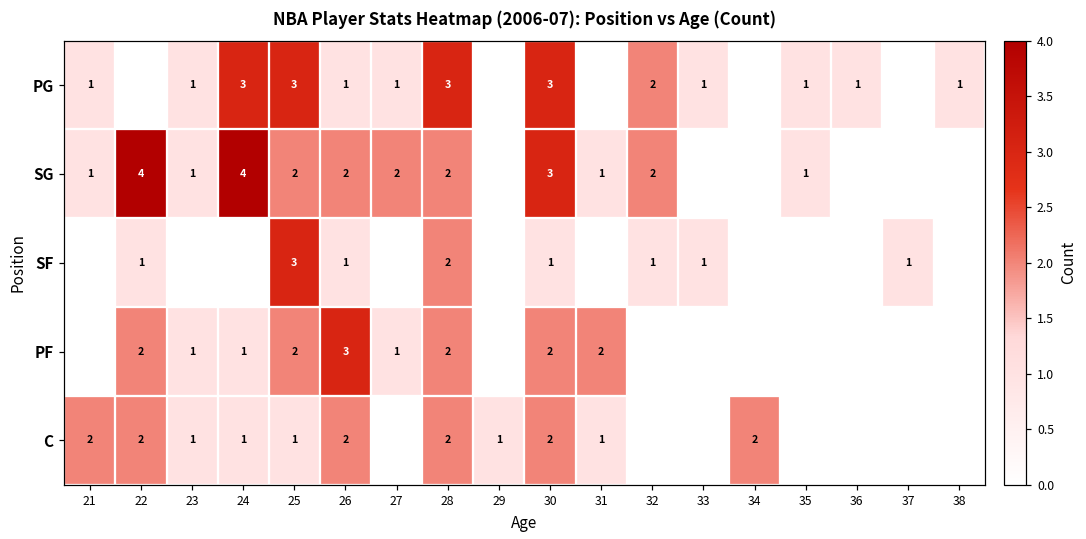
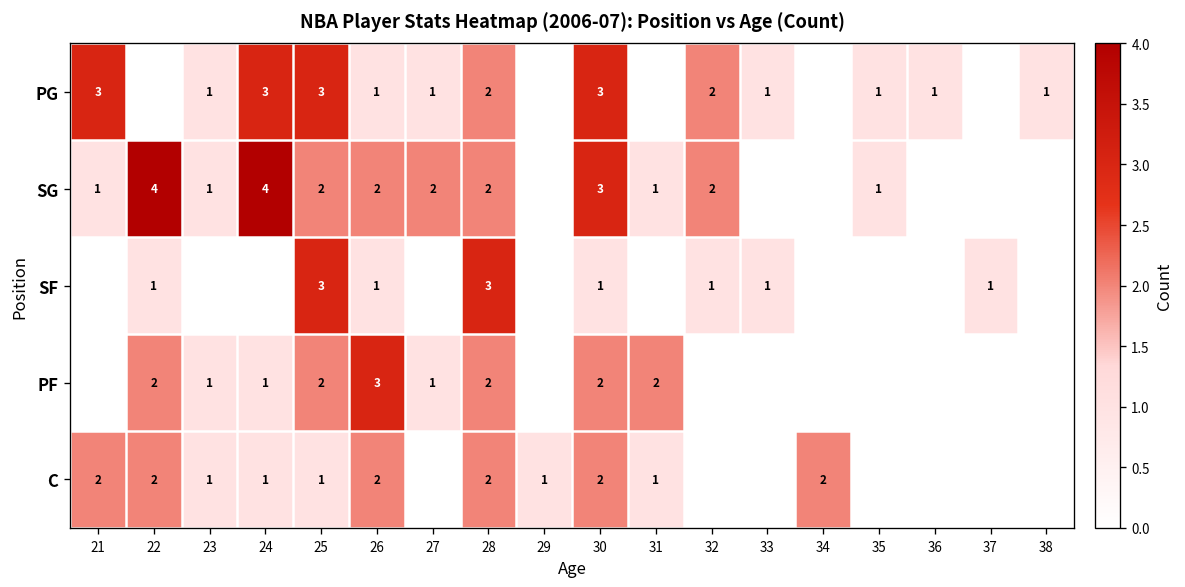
  {
    "PG": {
-     "21": 1,
+     "21": 3,
      "23": 1,
      "24": 3,
      "25": 3,
      "26": 1,
      "27": 1,
-     "28": 3,
+     "28": 2,
      "30": 3,
      "32": 2,
      "33": 1,
      "35": 1,
      "36": 1,
      "38": 1
    },
    "SG": {
      "21": 1,
      "22": 4,
      "23": 1,
      "24": 4,
      "25": 2,
      "26": 2,
      "27": 2,
      "28": 2,
      "30": 3,
      "31": 1,
      "32": 2,
      "35": 1
    },
    "SF": {
      "22": 1,
      "25": 3,
      "26": 1,
-     "28": 2,
+     "28": 3,
      "30": 1,
      "32": 1,
      "33": 1,
      "37": 1
    },
    "PF": {
      "22": 2,
      "23": 1,
      "24": 1,
      "25": 2,
      "26": 3,
      "27": 1,
      "28": 2,
      "30": 2,
      "31": 2
    },
    "C": {
      "21": 2,
      "22": 2,
      "23": 1,
      "24": 1,
      "25": 1,
      "26": 2,
      "28": 2,
      "29": 1,
      "30": 2,
      "31": 1,
      "34": 2
    }
  }
